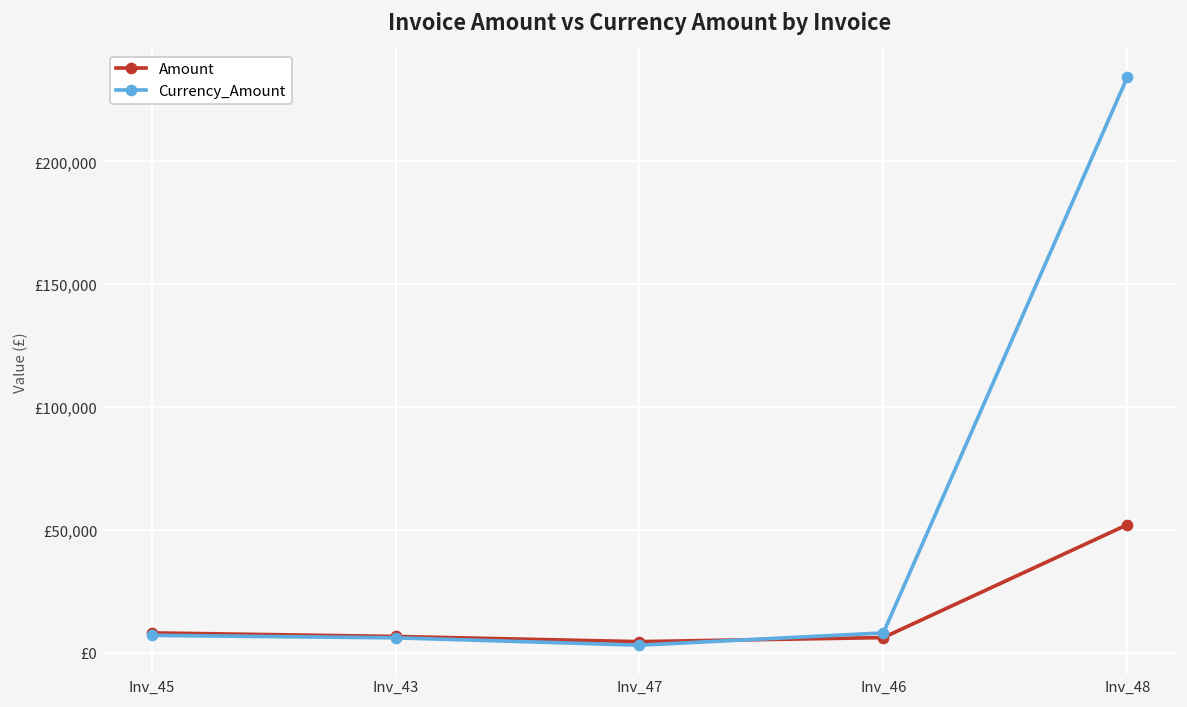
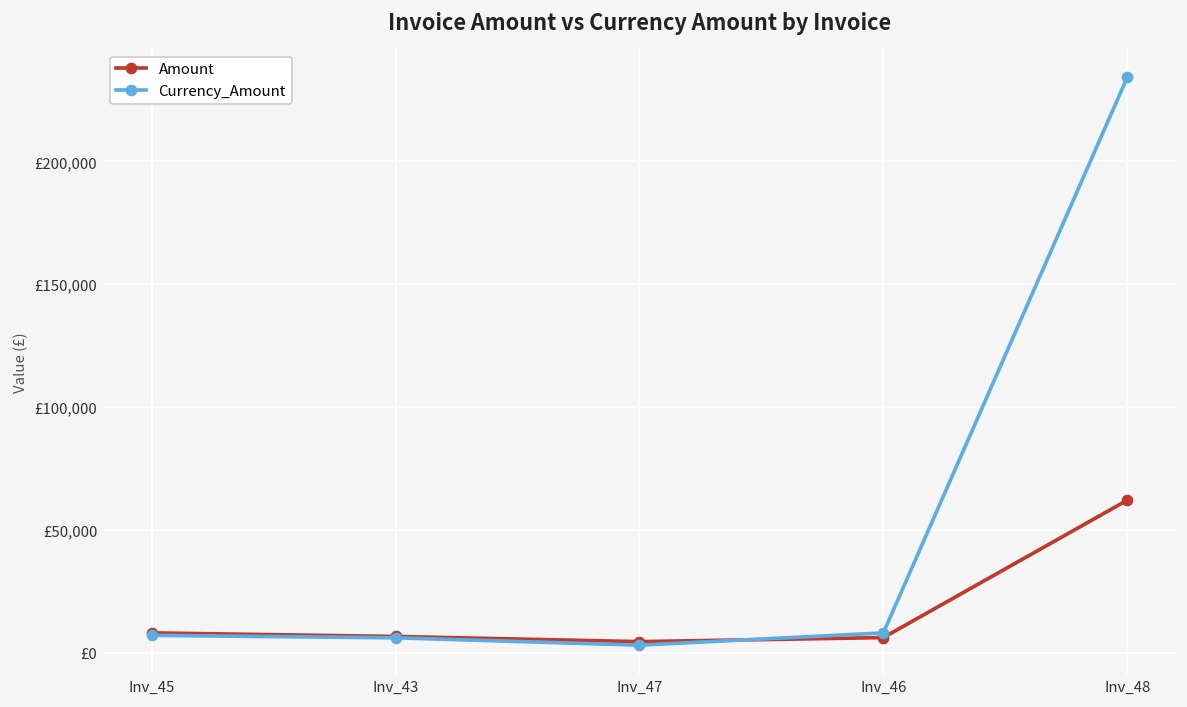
  {
    "Amount": {
      "Inv_47": "£4,000",
      "Inv_46": "£6,000",
-     "Inv_48": "£52,000"
+     "Inv_48": "£62,000"
    },
    "Currency_Amount": {
      "Inv_47": "£3,000",
      "Inv_46": "£8,000",
      "Inv_48": "£234,000"
    }
  }
